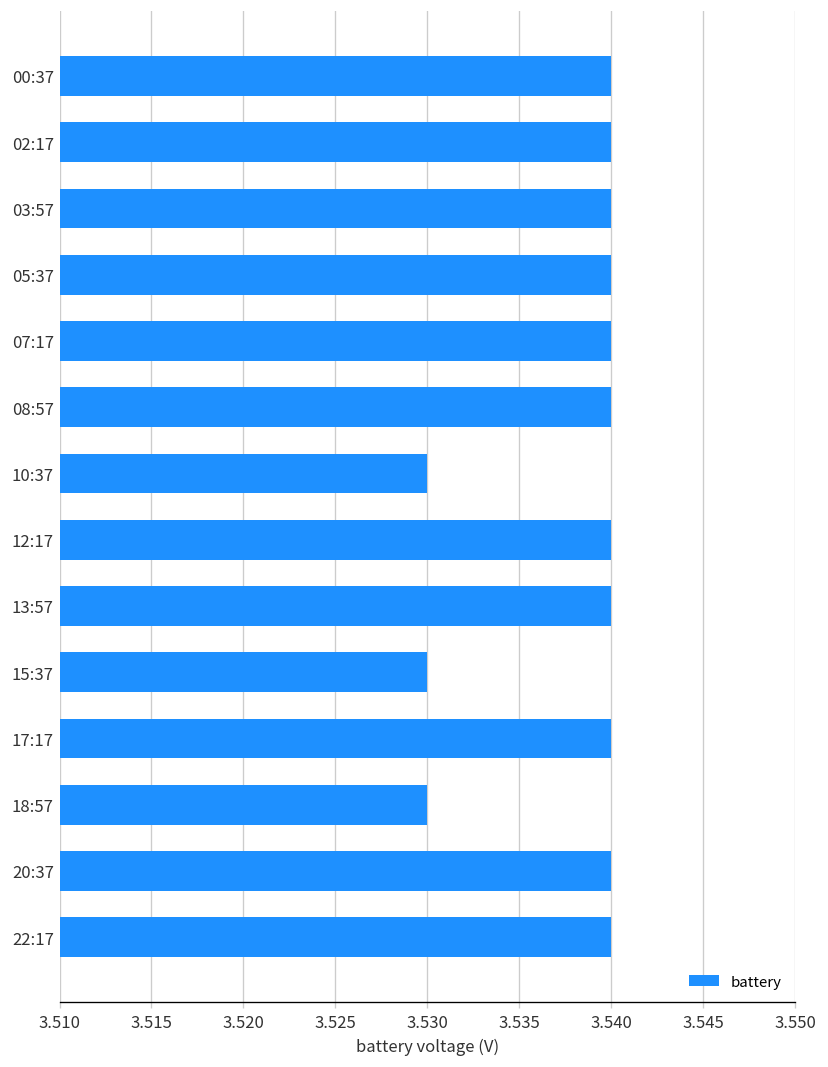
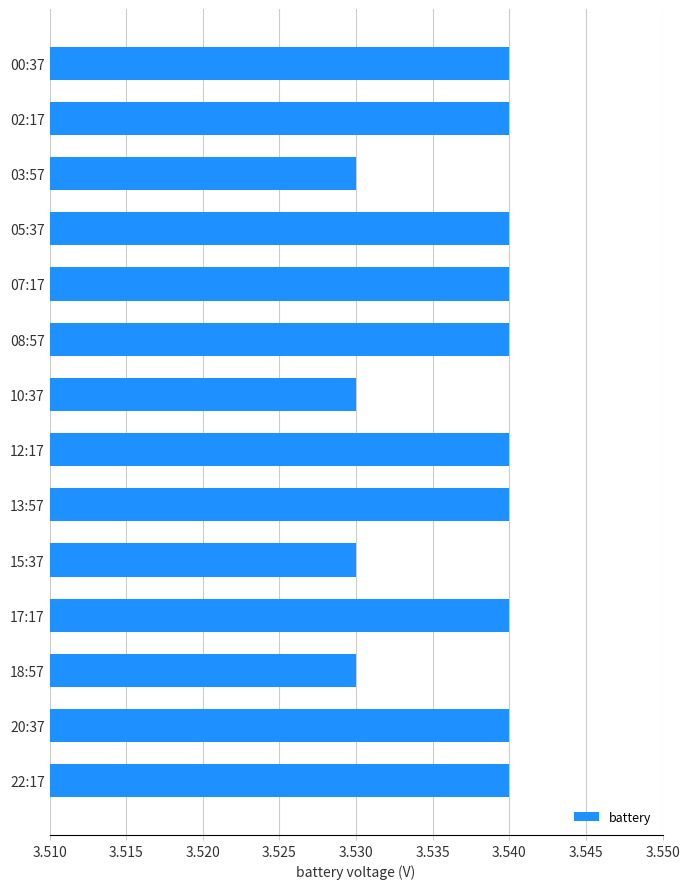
  {
    "00:37": 3.54,
    "02:17": 3.54,
-   "03:57": 3.54,
+   "03:57": 3.53,
    "05:37": 3.54,
    "07:17": 3.54,
    "08:57": 3.54,
    "10:37": 3.53,
    "12:17": 3.54,
    "13:57": 3.54,
    "15:37": 3.53,
    "17:17": 3.54,
    "18:57": 3.53,
    "20:37": 3.54,
    "22:17": 3.54
  }
